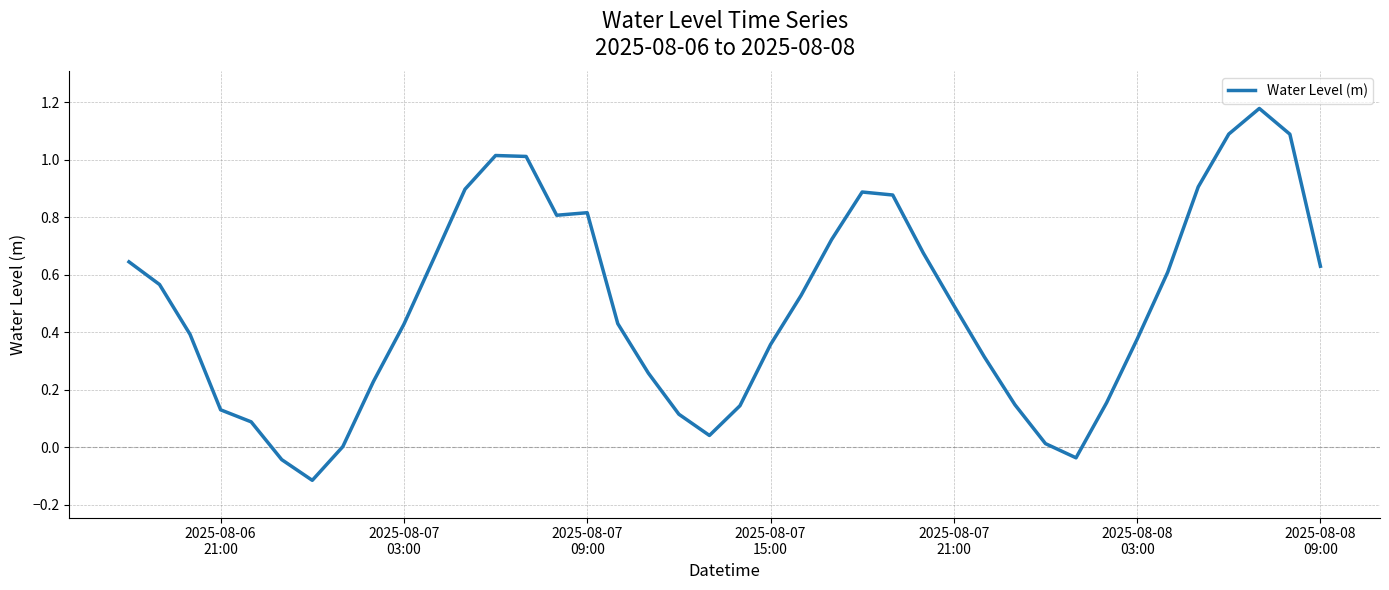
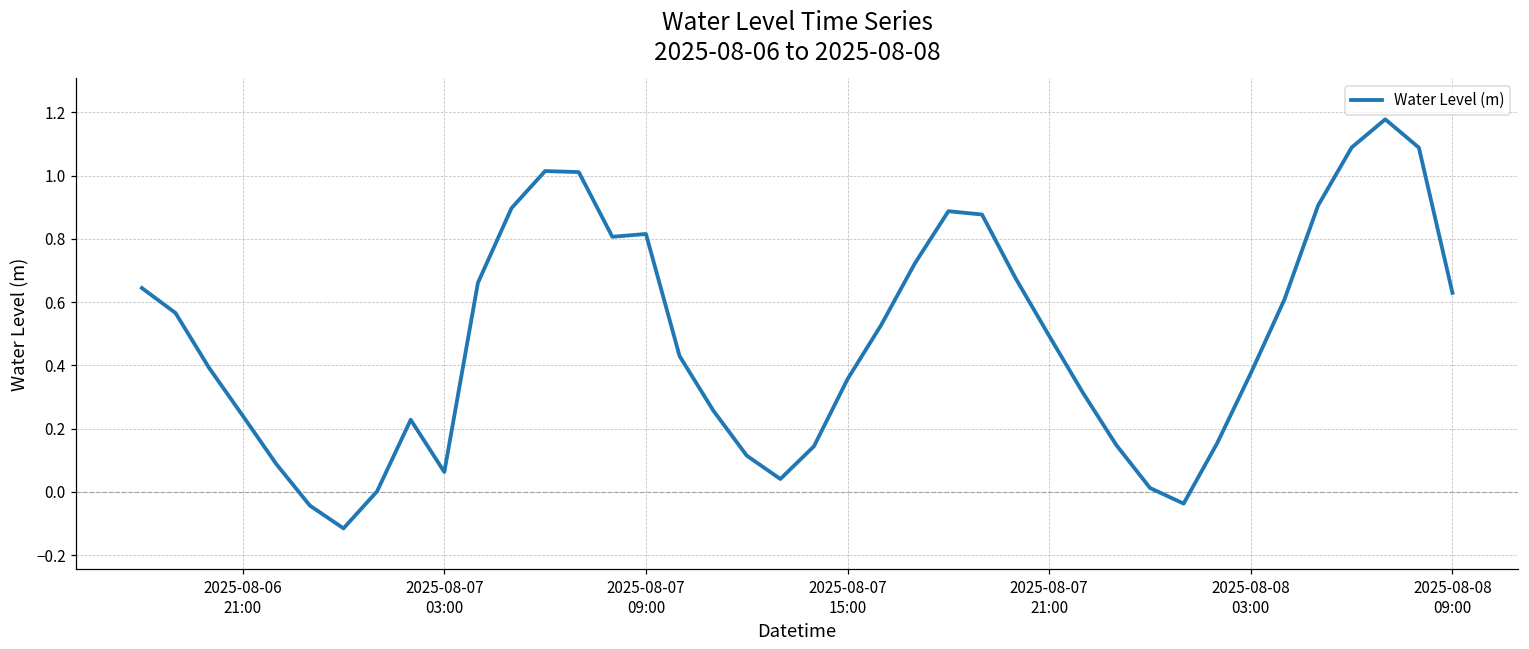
  {
-   "2025-08-06 21:00": 0.13,
-   "2025-08-07 03:00": 0.43,
+   "2025-08-06 21:00": 0.24,
+   "2025-08-07 03:00": 0.06,
    "2025-08-07 09:00": 0.82,
    "2025-08-07 15:00": 0.36,
    "2025-08-07 21:00": 0.49,
    "2025-08-08 03:00": 0.38,
    "2025-08-08 09:00": 0.63
  }
